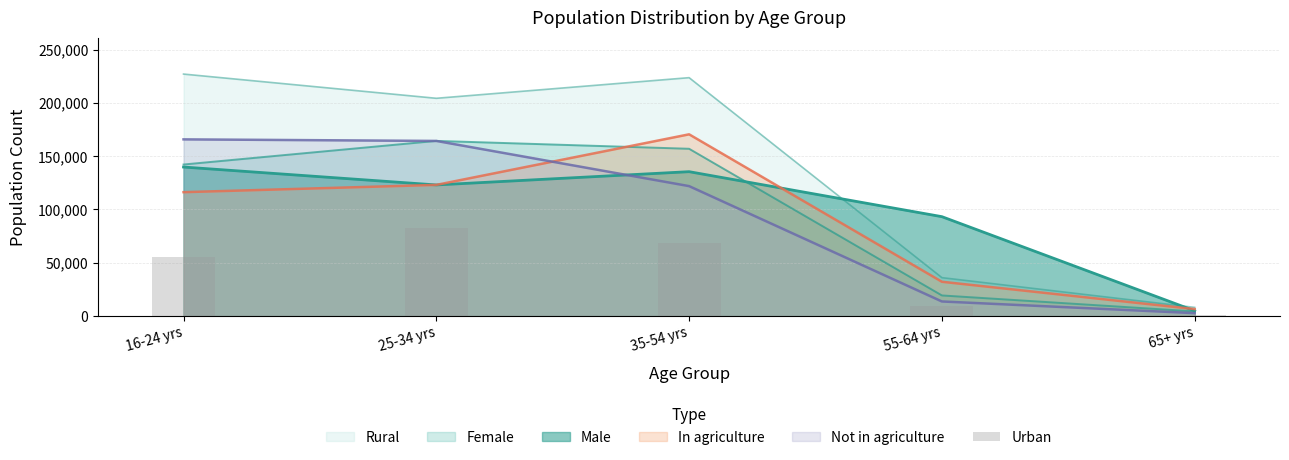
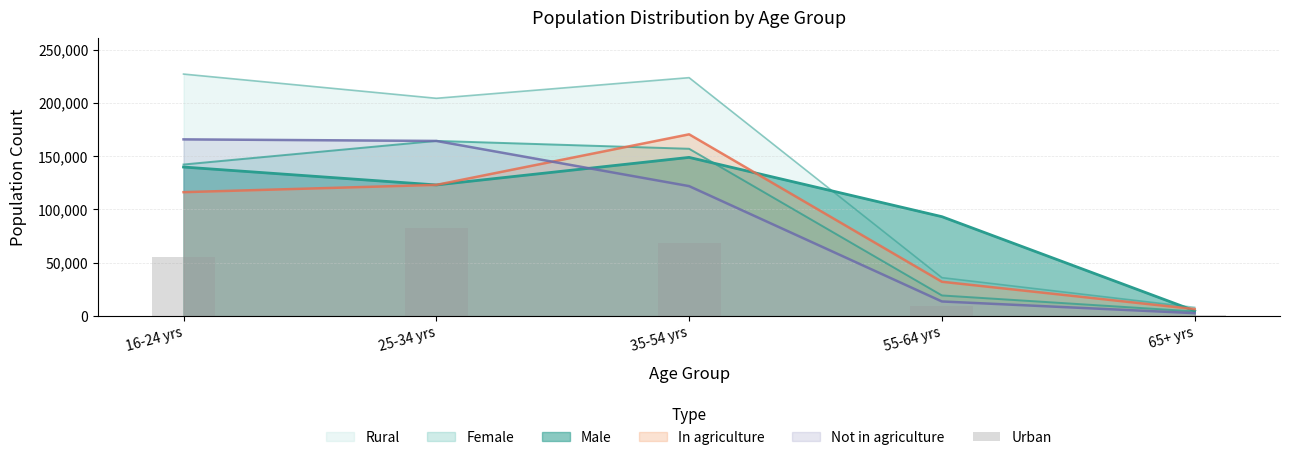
  {
    "Male": {
      "16-24 yrs": "140,000",
-     "35-54 yrs": "135,000",
+     "35-54 yrs": "149,000",
      "55-64 yrs": "93,000"
    }
  }
